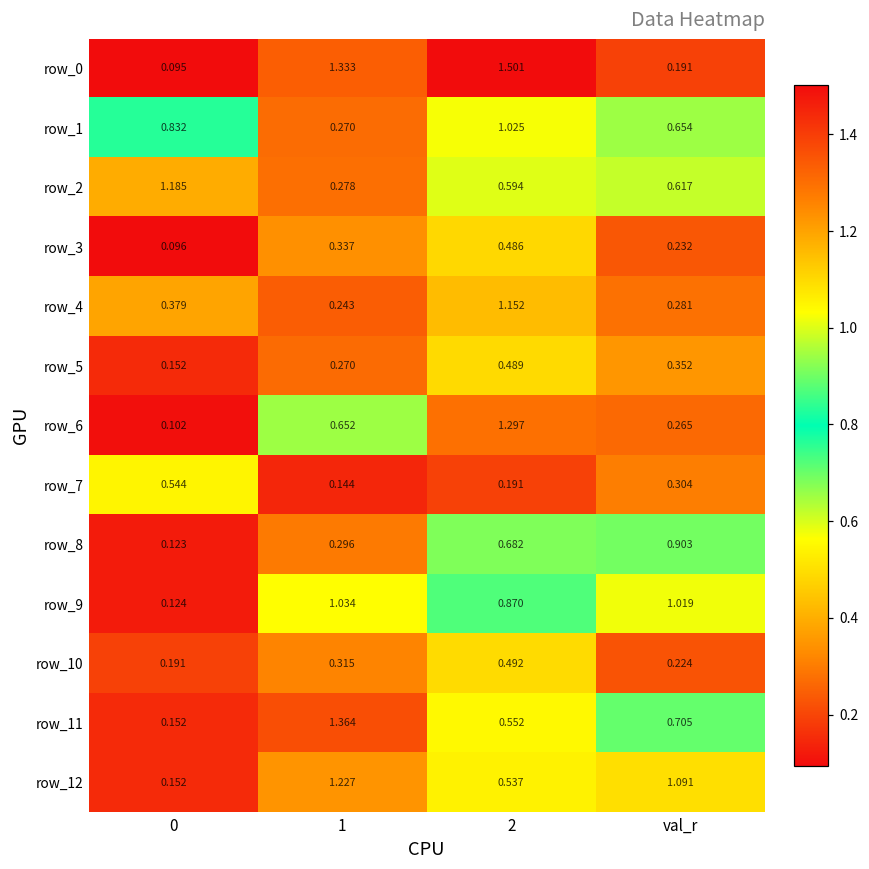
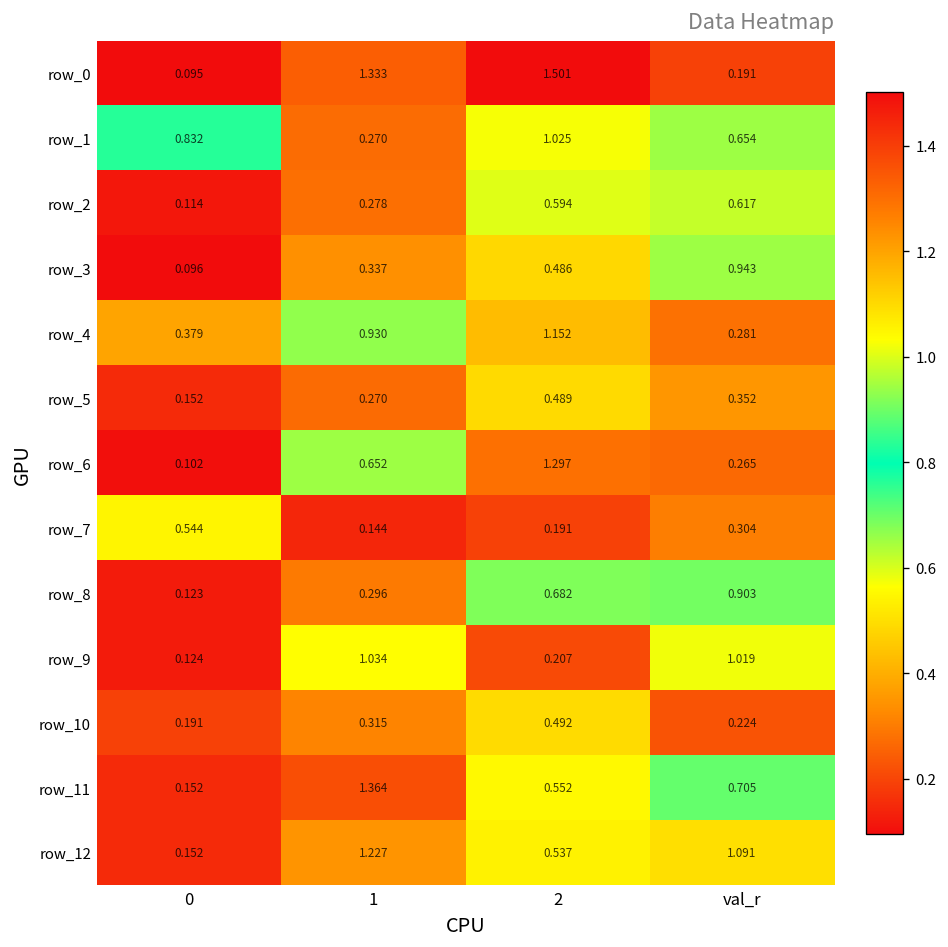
  {
    "row_0": {
      "0": 0.095,
      "1": 1.333,
      "2": 1.501,
      "val_r": 0.191
    },
    "row_1": {
      "0": 0.832,
      "1": 0.270,
      "2": 1.025,
      "val_r": 0.654
    },
    "row_2": {
-     "0": 1.185,
+     "0": 0.114,
      "1": 0.278,
      "2": 0.594,
      "val_r": 0.617
    },
    "row_3": {
      "0": 0.096,
      "1": 0.337,
      "2": 0.486,
-     "val_r": 0.232
+     "val_r": 0.943
    },
    "row_4": {
      "0": 0.379,
-     "1": 0.243,
+     "1": 0.930,
      "2": 1.152,
      "val_r": 0.281
    },
    "row_5": {
      "0": 0.152,
      "1": 0.270,
      "2": 0.489,
      "val_r": 0.352
    },
    "row_6": {
      "0": 0.102,
      "1": 0.652,
      "2": 1.297,
      "val_r": 0.265
    },
    "row_7": {
      "0": 0.544,
      "1": 0.144,
      "2": 0.191,
      "val_r": 0.304
    },
    "row_8": {
      "0": 0.123,
      "1": 0.296,
      "2": 0.682,
      "val_r": 0.903
    },
    "row_9": {
      "0": 0.124,
      "1": 1.034,
-     "2": 0.870,
+     "2": 0.207,
      "val_r": 1.019
    },
    "row_10": {
      "0": 0.191,
      "1": 0.315,
      "2": 0.492,
      "val_r": 0.224
    },
    "row_11": {
      "0": 0.152,
      "1": 1.364,
      "2": 0.552,
      "val_r": 0.705
    },
    "row_12": {
      "0": 0.152,
      "1": 1.227,
      "2": 0.537,
      "val_r": 1.091
    }
  }
